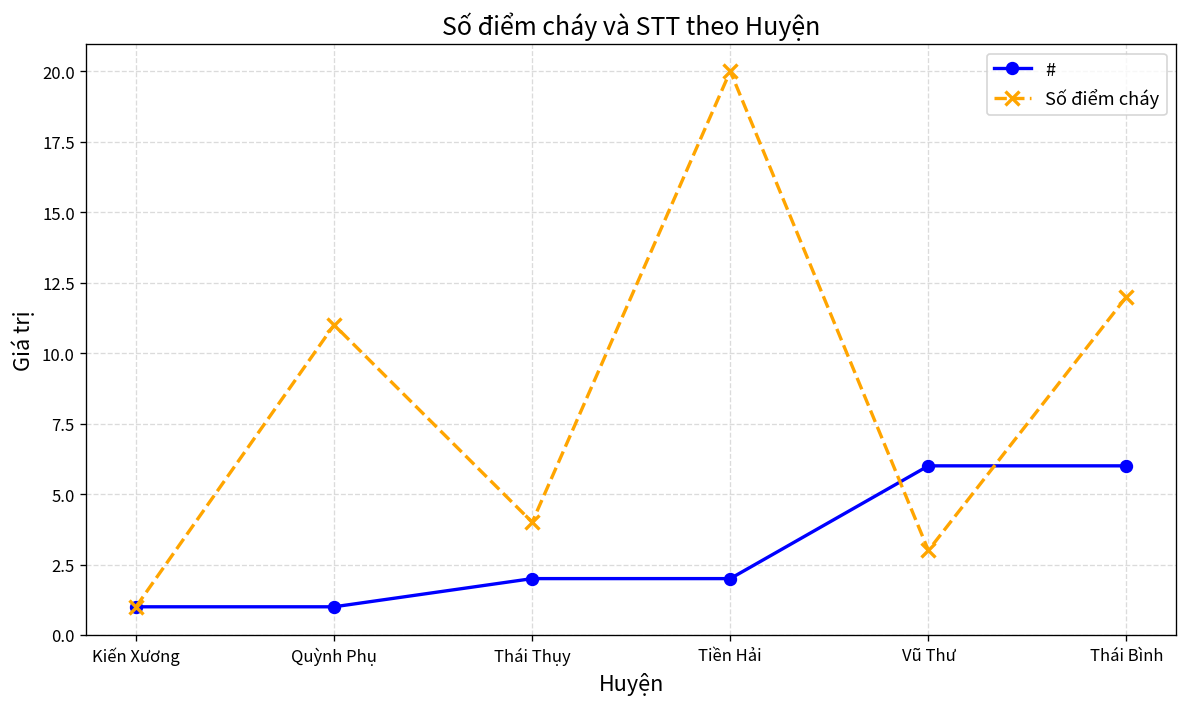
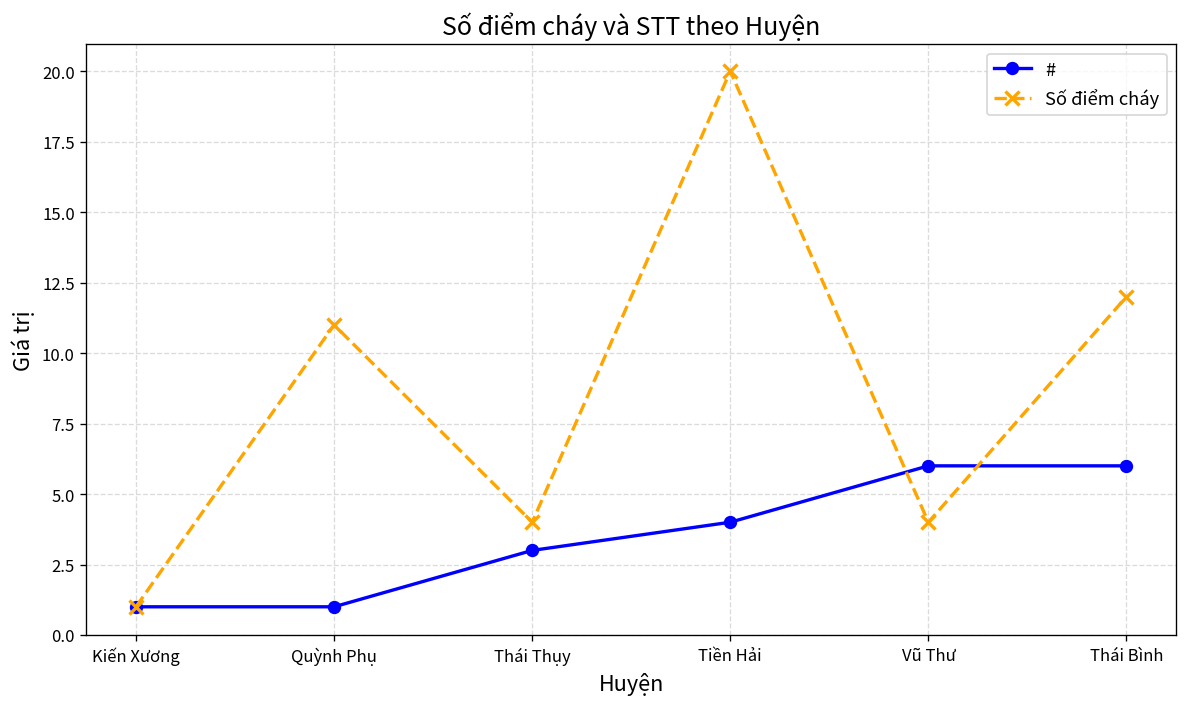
  {
    "#": {
      "Quỳnh Phụ": 1,
-     "Thái Thụy": 2,
-     "Tiền Hải": 2,
+     "Thái Thụy": 3,
+     "Tiền Hải": 4,
      "Vũ Thư": 6,
      "Thái Bình": 6
    },
    "Số điểm cháy": {
      "Quỳnh Phụ": 11,
      "Thái Thụy": 4,
      "Tiền Hải": 20,
-     "Vũ Thư": 3,
+     "Vũ Thư": 4,
      "Thái Bình": 12
    }
  }
